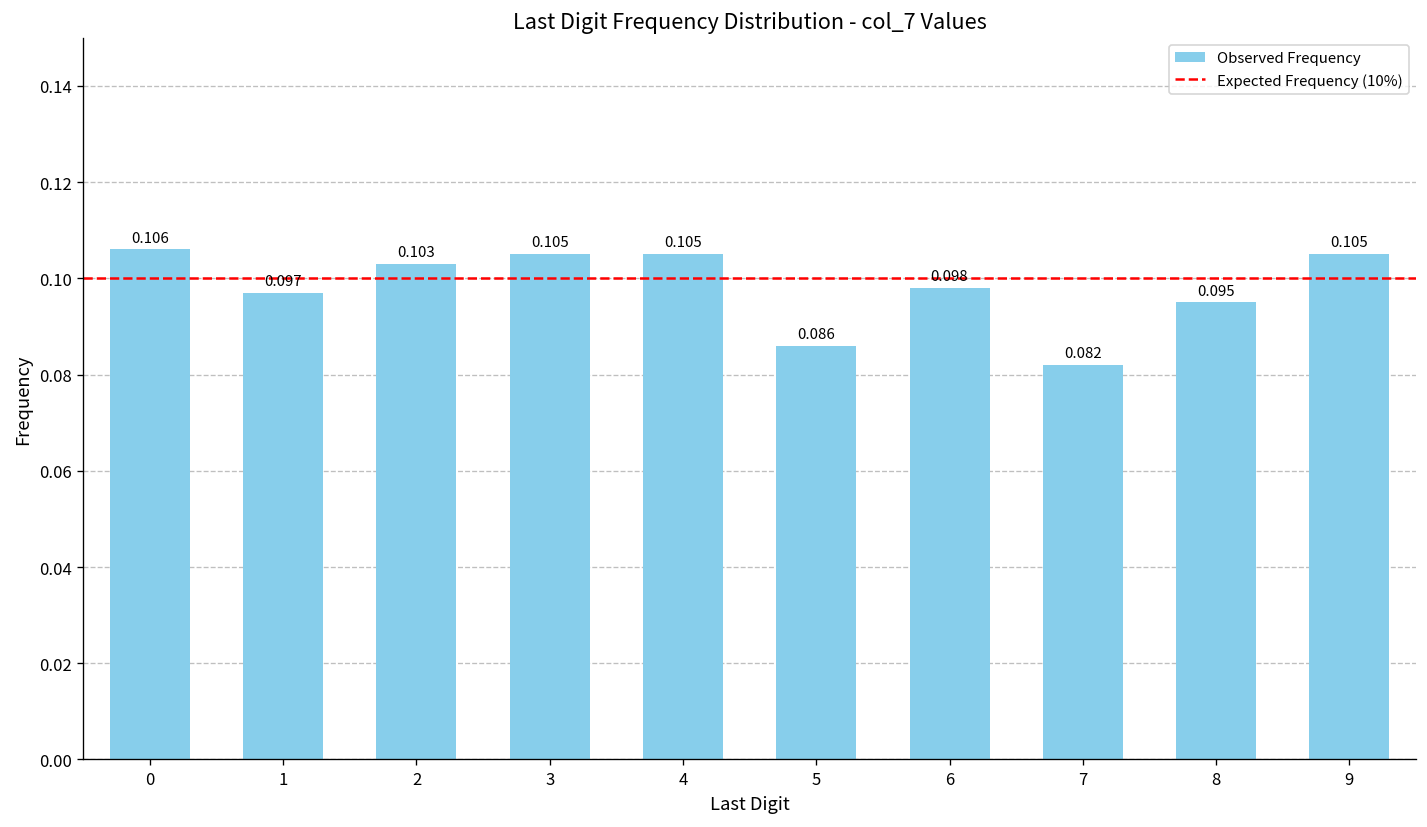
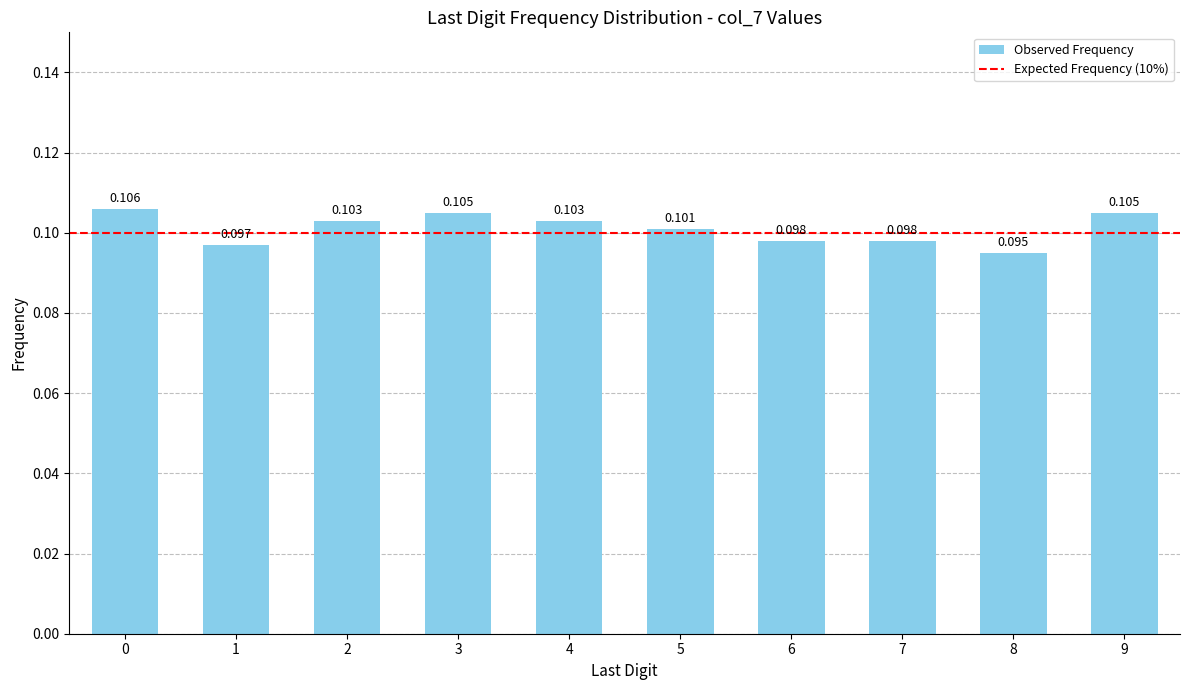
  {
    "0": 0.106,
    "1": 0.097,
    "2": 0.103,
    "3": 0.105,
-   "4": 0.105,
-   "5": 0.086,
+   "4": 0.103,
+   "5": 0.101,
    "6": 0.098,
-   "7": 0.082,
+   "7": 0.098,
    "8": 0.095,
    "9": 0.105
  }
